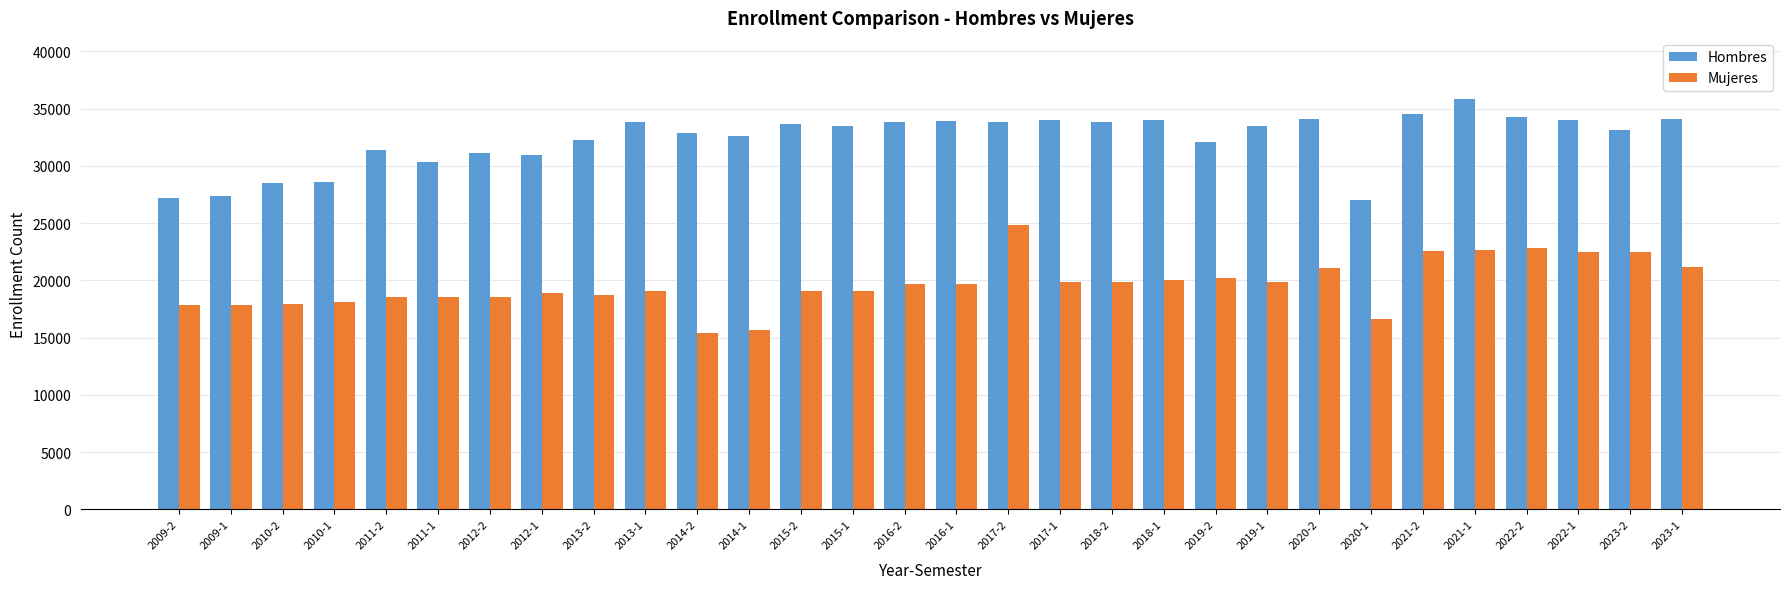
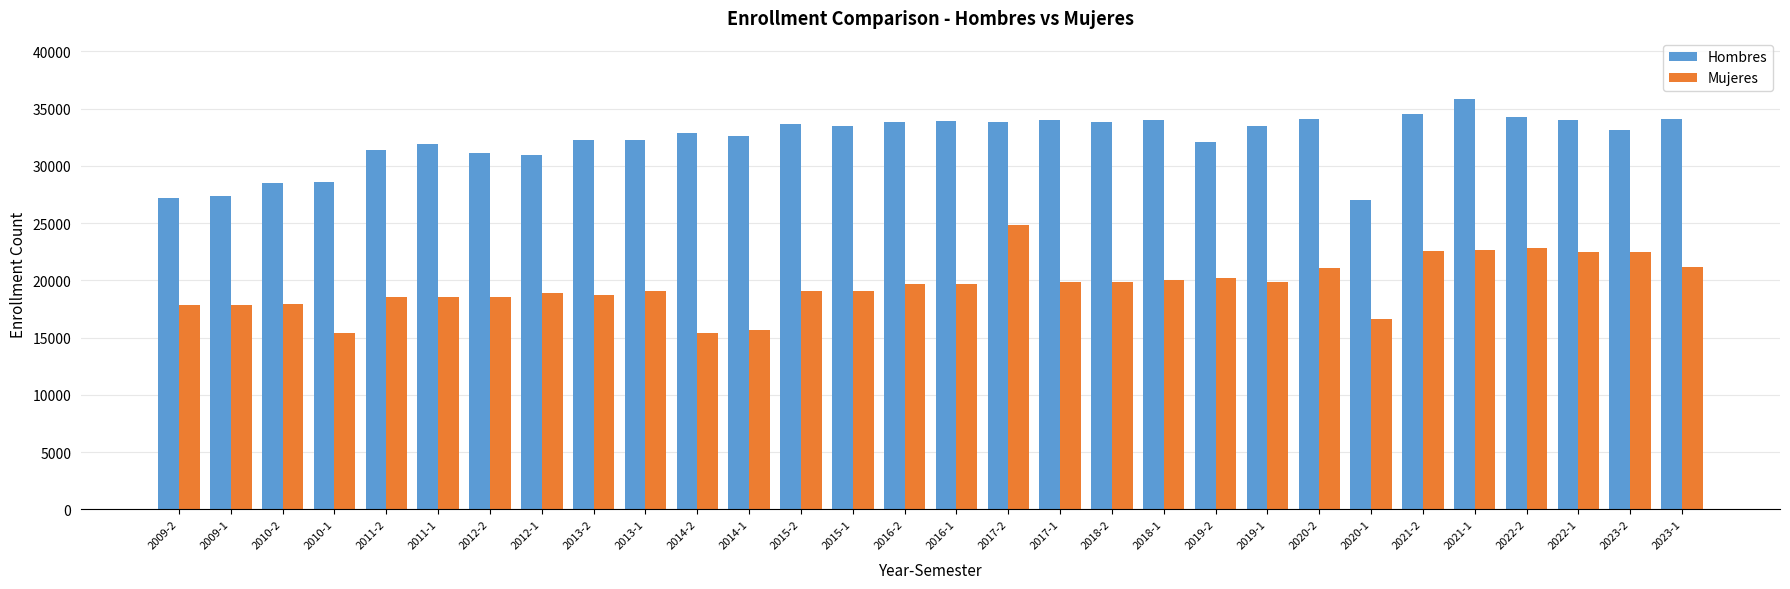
  {
    "Hombres": {
      "2009-2": 27200,
      "2009-1": 27400,
      "2010-2": 28500,
      "2010-1": 28600,
      "2011-2": 31400,
-     "2011-1": 30400,
+     "2011-1": 31900,
      "2012-2": 31100,
      "2012-1": 31000,
      "2013-2": 32300,
-     "2013-1": 33800,
+     "2013-1": 32300,
      "2014-2": 32900,
      "2014-1": 32600,
      "2015-2": 33600,
      "2015-1": 33500,
      "2016-2": 33800,
      "2016-1": 33900,
      "2017-2": 33800,
      "2017-1": 34000,
      "2018-2": 33900,
      "2018-1": 34000,
      "2019-2": 32100,
      "2019-1": 33500,
      "2020-2": 34100,
      "2020-1": 27000,
      "2021-2": 34500,
      "2021-1": 35800,
      "2022-2": 34300,
      "2022-1": 34000,
      "2023-2": 33200,
      "2023-1": 34100
    },
    "Mujeres": {
      "2009-2": 17900,
      "2009-1": 17800,
      "2010-2": 17900,
-     "2010-1": 18100,
+     "2010-1": 15400,
      "2011-2": 18500,
      "2011-1": 18500,
      "2012-2": 18500,
      "2012-1": 18900,
      "2013-2": 18700,
      "2013-1": 19100,
      "2014-2": 15400,
      "2014-1": 15700,
      "2015-2": 19100,
      "2015-1": 19100,
      "2016-2": 19600,
      "2016-1": 19600,
      "2017-2": 24900,
      "2017-1": 19900,
      "2018-2": 19900,
      "2018-1": 20000,
      "2019-2": 20200,
      "2019-1": 19800,
      "2020-2": 21100,
      "2020-1": 16700,
      "2021-2": 22600,
      "2021-1": 22600,
      "2022-2": 22800,
      "2022-1": 22400,
      "2023-2": 22500,
      "2023-1": 21200
    }
  }
